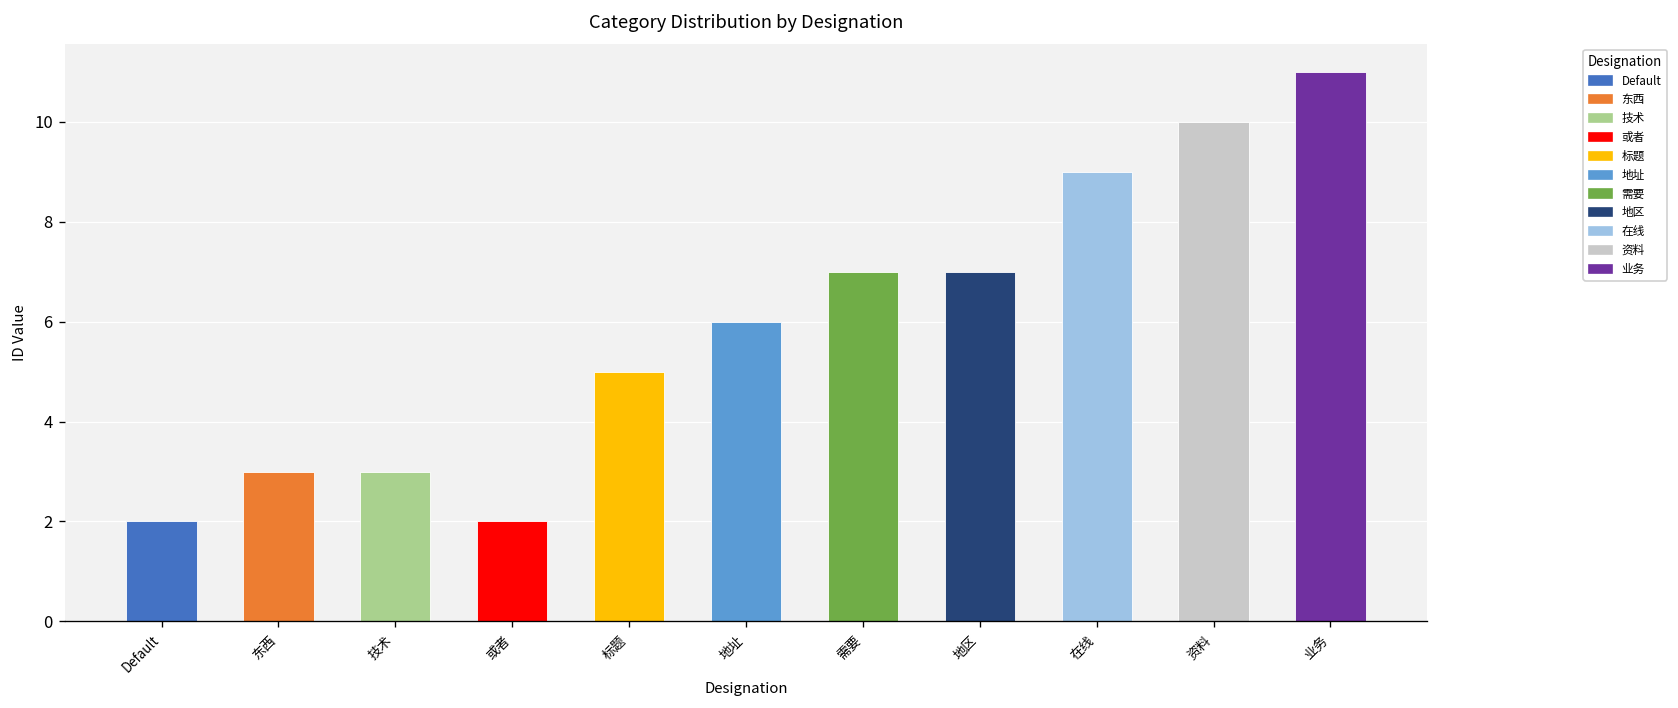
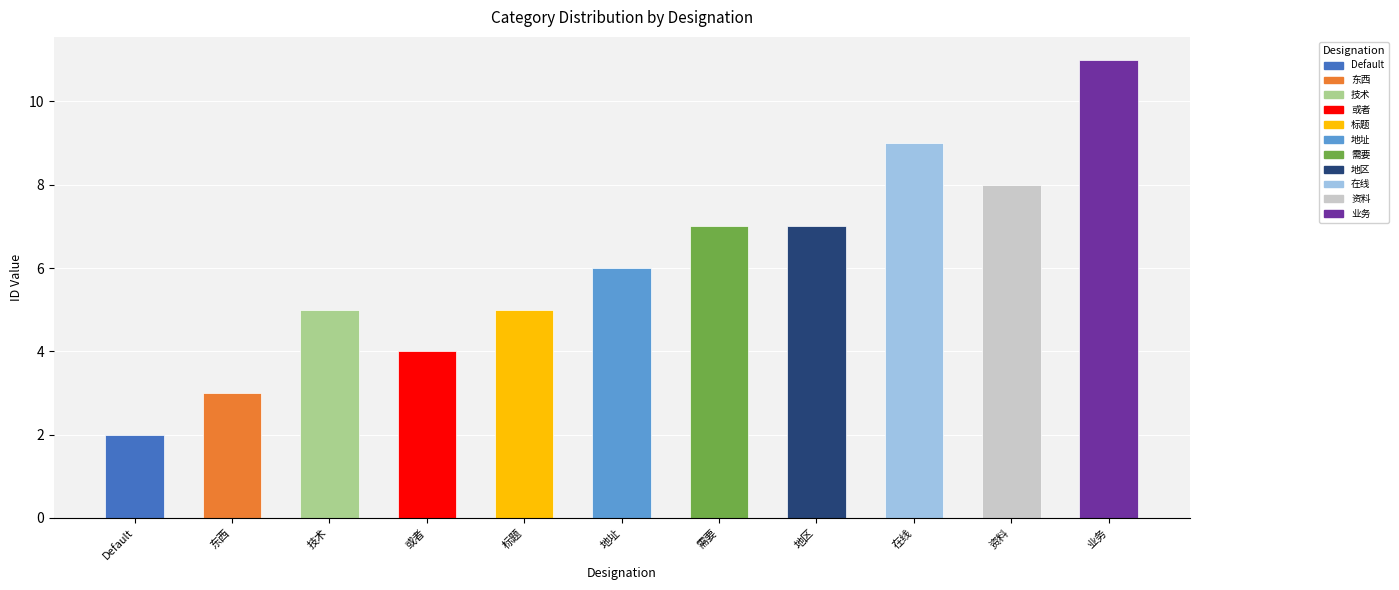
  {
    "Default": 2,
    "东西": 3,
-   "技术": 3,
-   "或者": 2,
+   "技术": 5,
+   "或者": 4,
    "标题": 5,
    "地址": 6,
    "需要": 7,
    "地区": 7,
    "在线": 9,
-   "资料": 10,
+   "资料": 8,
    "业务": 11
  }
